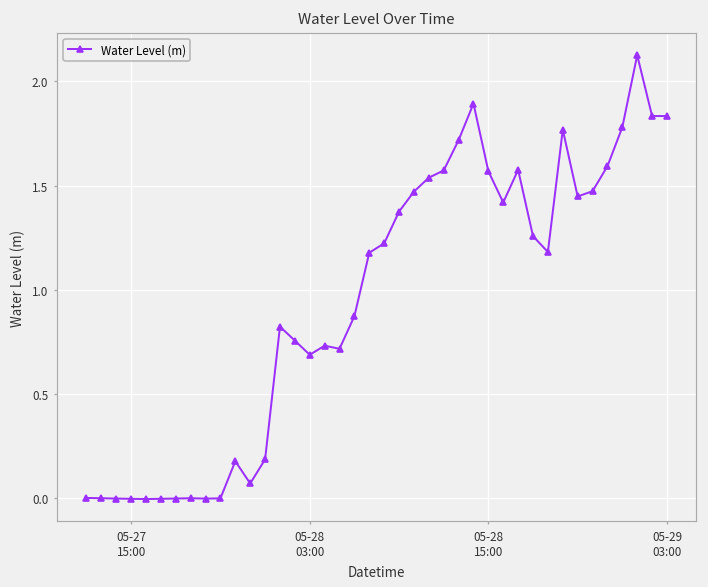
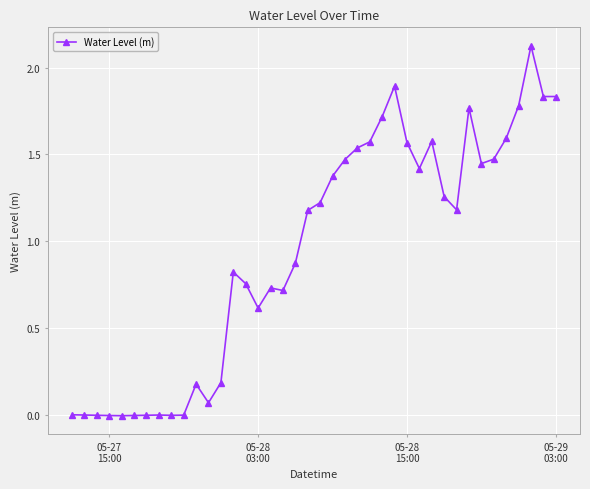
  {
    "05-27 15:00": 0.00,
-   "05-28 03:00": 0.69,
+   "05-28 03:00": 0.62,
    "05-28 15:00": 1.57,
    "05-29 03:00": 1.83
  }
